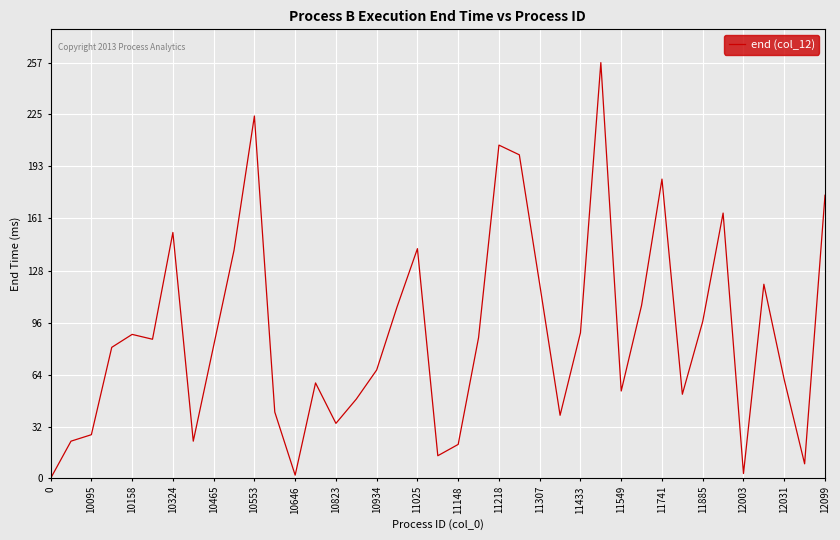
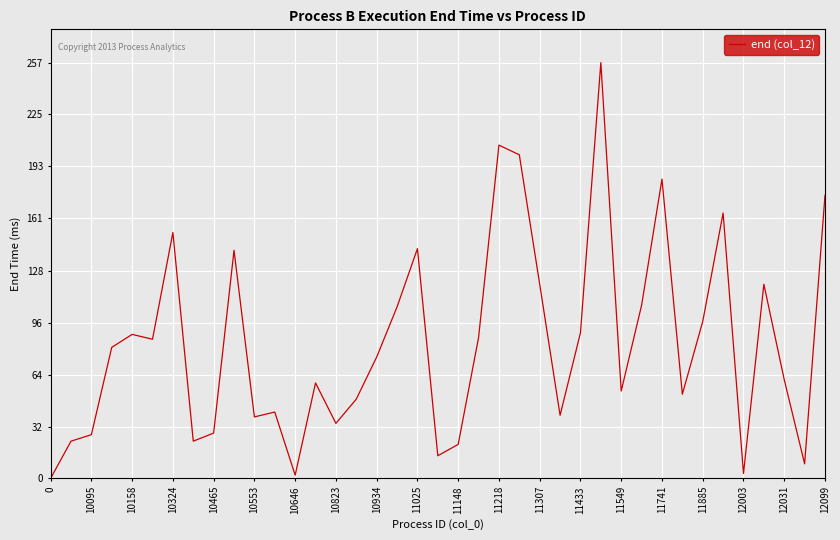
  {
    "0": 0,
    "10095": 27,
    "10158": 89,
    "10324": 152,
-   "10465": 82,
-   "10553": 224,
+   "10465": 28,
+   "10553": 38,
    "10646": 2,
    "10823": 34,
-   "10934": 67,
+   "10934": 75,
    "11025": 142,
    "11148": 21,
    "11218": 206,
    "11307": 120,
    "11433": 90,
    "11549": 54,
    "11741": 185,
    "11885": 97,
    "12003": 3,
    "12031": 61,
    "12099": 175
  }
